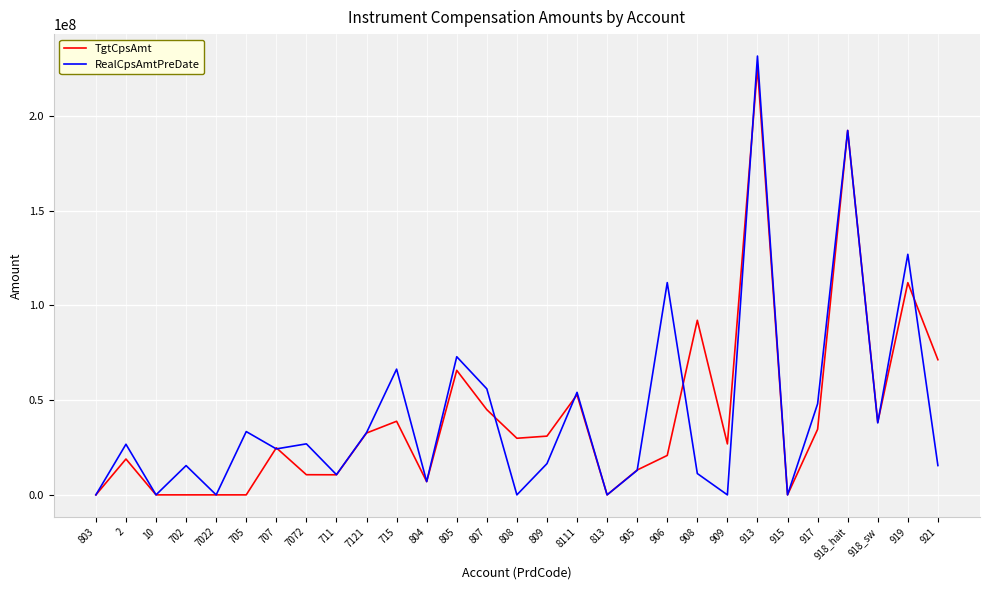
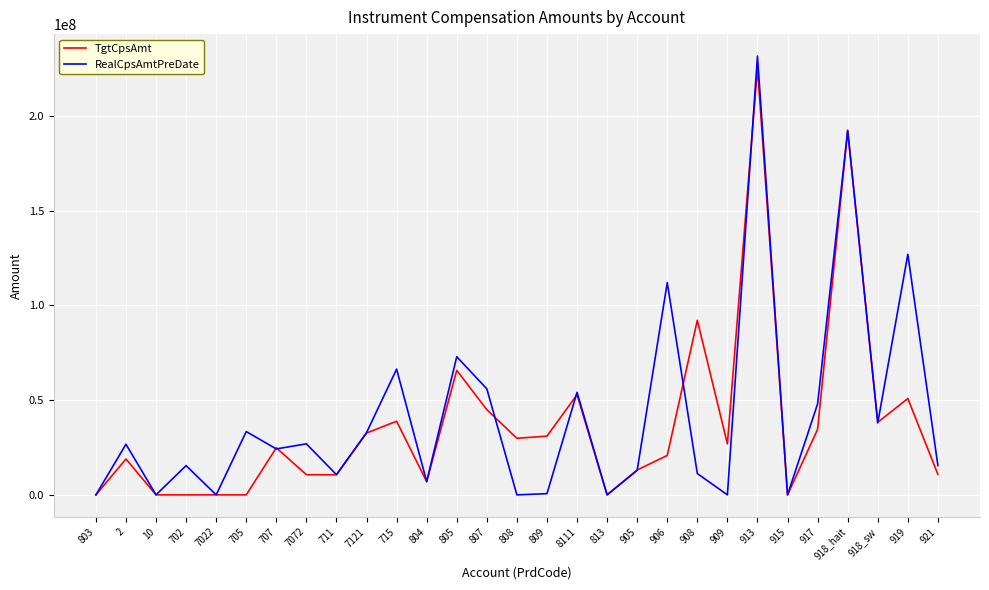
  {
    "TgtCpsAmt": {
      "2": 19000000,
      "702": 0,
      "705": 0,
      "7072": 11000000,
      "715": 39000000,
      "805": 66000000,
      "807": 45000000,
      "808": 30000000,
      "809": 31000000,
      "906": 21000000,
      "908": 92000000,
      "909": 27000000,
      "913": 226000000,
      "917": 35000000,
-     "919": 112000000,
-     "921": 71000000
+     "919": 51000000,
+     "921": 11000000
    },
    "RealCpsAmtPreDate": {
      "2": 27000000,
      "702": 15000000,
      "705": 33000000,
      "7072": 27000000,
      "715": 66000000,
      "805": 73000000,
      "807": 56000000,
      "808": 0,
-     "809": 16000000,
+     "809": 1000000,
      "906": 112000000,
      "908": 11000000,
      "909": 0,
      "913": 232000000,
      "917": 48000000,
      "919": 127000000,
      "921": 15000000
    }
  }
